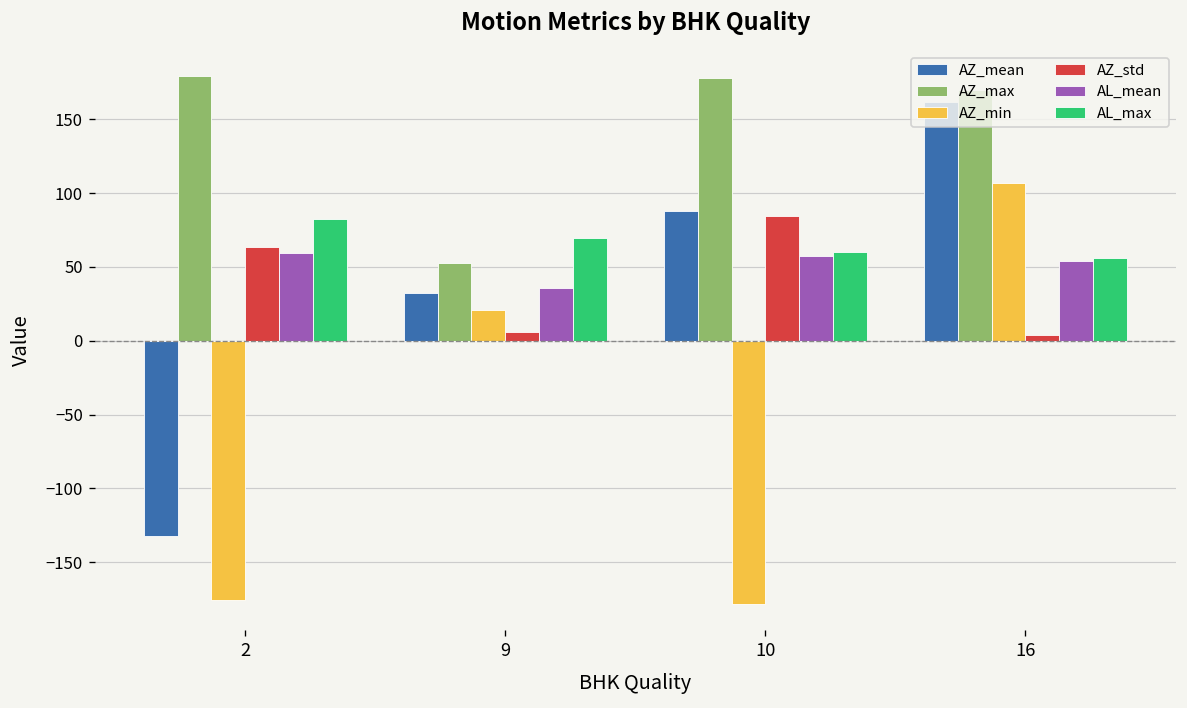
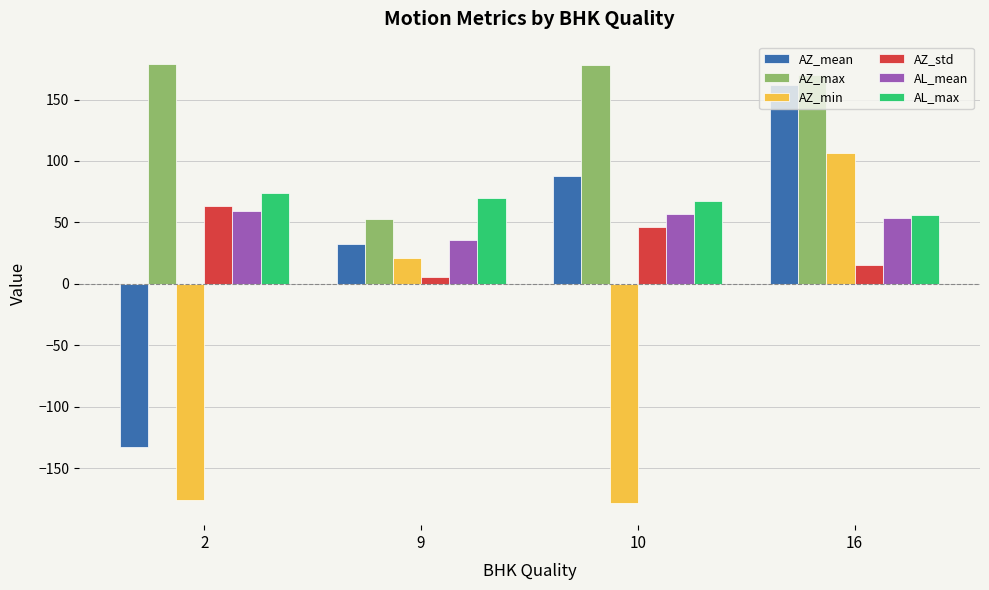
  {
    "AZ_mean": {
      "2": -133,
      "9": 32,
      "10": 88
    },
    "AZ_max": {
      "2": 179,
      "9": 52,
      "10": 178
    },
    "AZ_min": {
      "2": -176,
      "9": 21,
      "10": -178,
      "16": 107
    },
    "AZ_std": {
      "2": 64,
      "9": 6,
-     "10": 85,
-     "16": 4
+     "10": 46,
+     "16": 15
    },
    "AL_mean": {
      "2": 60,
      "9": 36,
      "10": 57,
      "16": 54
    },
    "AL_max": {
-     "2": 83,
+     "2": 74,
      "9": 70,
-     "10": 60,
+     "10": 68,
      "16": 56
    }
  }
